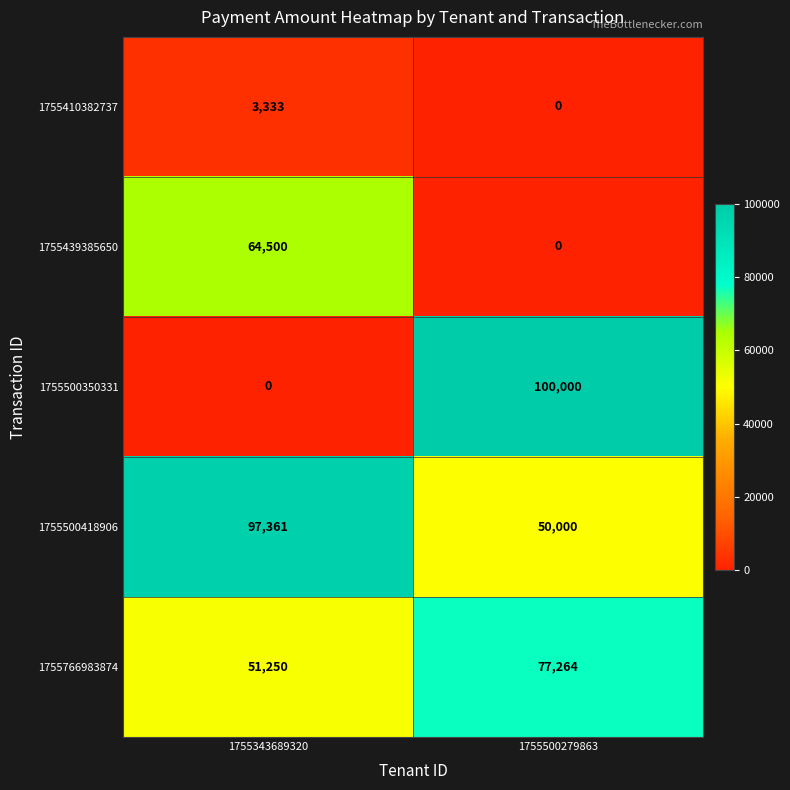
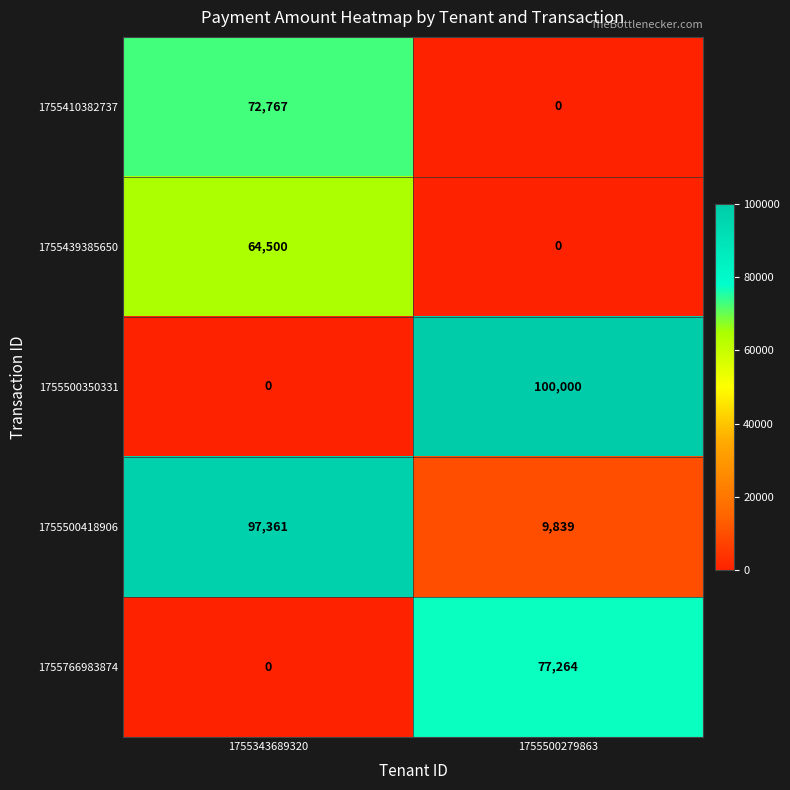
  {
    "1755410382737": {
-     "1755343689320": "3,333",
+     "1755343689320": "72,767",
      "1755500279863": "0"
    },
    "1755439385650": {
      "1755343689320": "64,500",
      "1755500279863": "0"
    },
    "1755500350331": {
      "1755343689320": "0",
      "1755500279863": "100,000"
    },
    "1755500418906": {
      "1755343689320": "97,361",
-     "1755500279863": "50,000"
+     "1755500279863": "9,839"
    },
    "1755766983874": {
-     "1755343689320": "51,250",
+     "1755343689320": "0",
      "1755500279863": "77,264"
    }
  }
